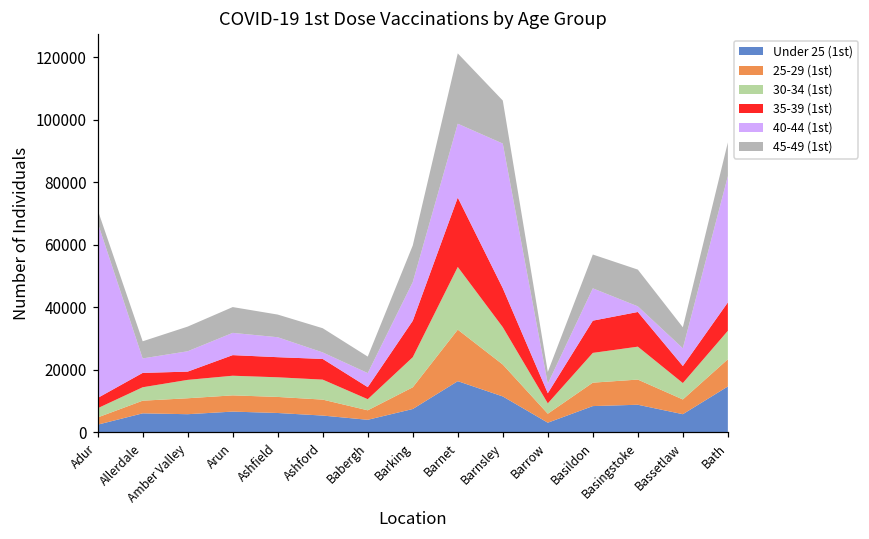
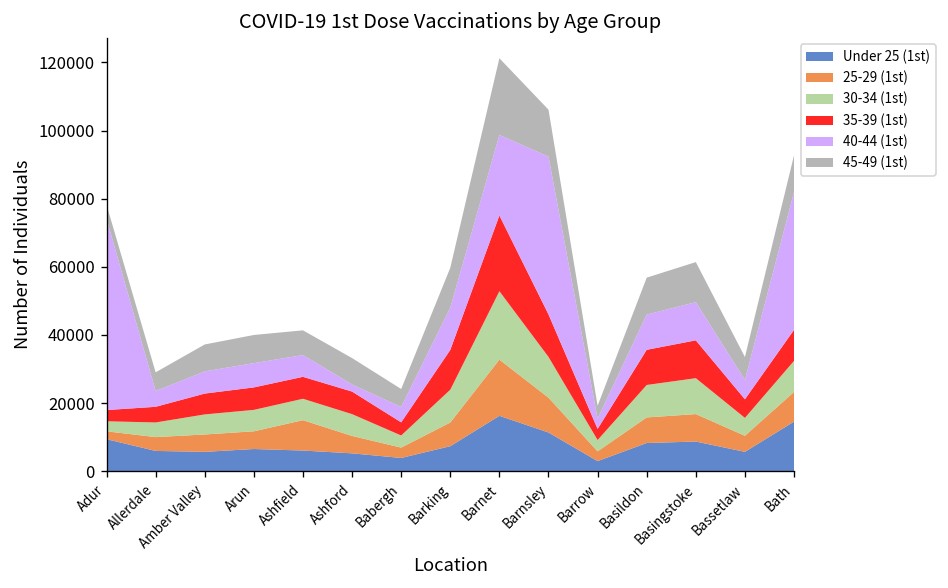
  {
    "Under 25 (1st)": {
-     "Adur": 2000,
+     "Adur": 9000,
      "Allerdale": 6000,
      "Amber Valley": 6000,
      "Arun": 7000,
      "Ashfield": 6000,
      "Ashford": 5000,
      "Babergh": 4000,
      "Barking": 7000,
      "Barnet": 16000,
      "Barnsley": 11000,
      "Barrow": 3000,
      "Basildon": 8000,
      "Basingstoke": 9000,
      "Bassetlaw": 6000,
      "Bath": 15000
    },
    "25-29 (1st)": {
      "Adur": 2000,
      "Allerdale": 4000,
      "Amber Valley": 5000,
      "Arun": 5000,
-     "Ashfield": 5000,
+     "Ashfield": 9000,
      "Ashford": 5000,
      "Babergh": 3000,
      "Barking": 7000,
      "Barnet": 16000,
      "Barnsley": 10000,
      "Barrow": 3000,
      "Basildon": 7000,
      "Basingstoke": 8000,
      "Bassetlaw": 5000,
      "Bath": 9000
    },
    "35-39 (1st)": {
      "Adur": 3000,
      "Allerdale": 5000,
-     "Amber Valley": 3000,
+     "Amber Valley": 6000,
      "Arun": 7000,
      "Ashfield": 6000,
      "Ashford": 7000,
      "Babergh": 4000,
      "Barking": 12000,
      "Barnet": 22000,
      "Barnsley": 12000,
      "Barrow": 3000,
      "Basildon": 10000,
      "Basingstoke": 11000,
      "Bassetlaw": 5000,
      "Bath": 9000
    },
    "40-44 (1st)": {
      "Adur": 56000,
      "Allerdale": 5000,
      "Amber Valley": 7000,
      "Arun": 7000,
      "Ashfield": 6000,
      "Ashford": 2000,
      "Babergh": 5000,
      "Barking": 12000,
      "Barnet": 24000,
      "Barnsley": 46000,
      "Barrow": 3000,
      "Basildon": 10000,
-     "Basingstoke": 2000,
+     "Basingstoke": 11000,
      "Bassetlaw": 6000,
      "Bath": 40000
    }
  }
